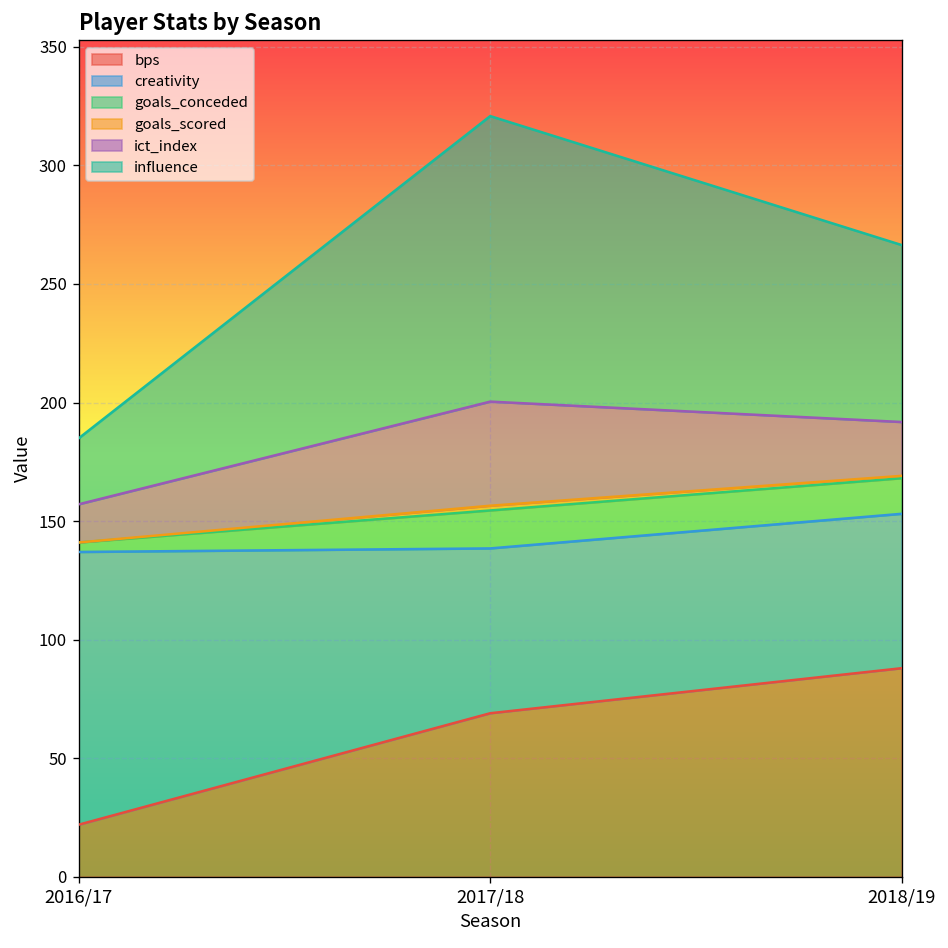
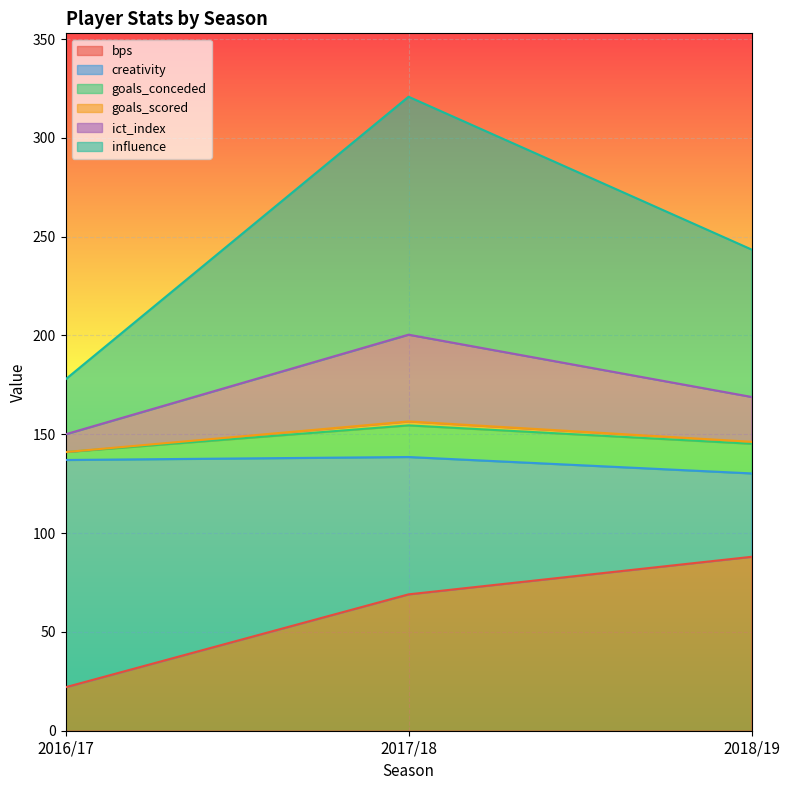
  {
    "bps": {
      "2016/17": 22,
      "2017/18": 69,
      "2018/19": 88
    },
    "creativity": {
      "2016/17": 115,
      "2017/18": 70,
-     "2018/19": 65
+     "2018/19": 42
    },
    "goals_scored": {
      "2017/18": 2
    },
    "ict_index": {
-     "2016/17": 16,
+     "2016/17": 9,
      "2017/18": 44,
      "2018/19": 23
    }
  }
